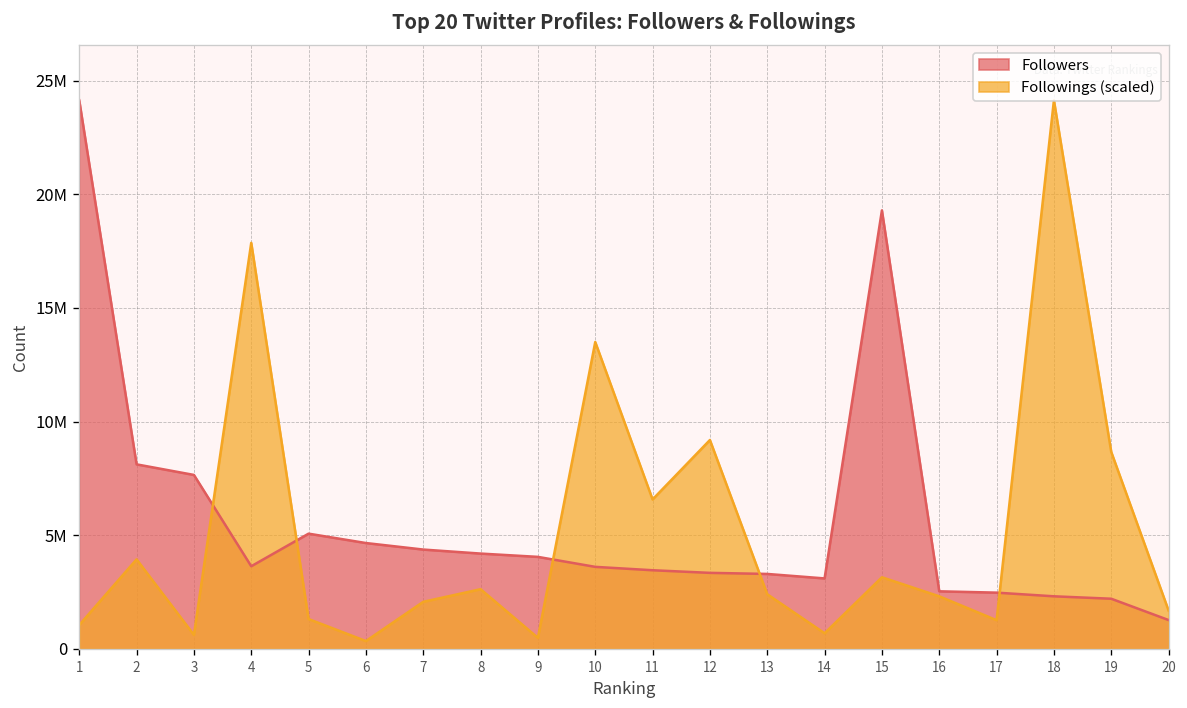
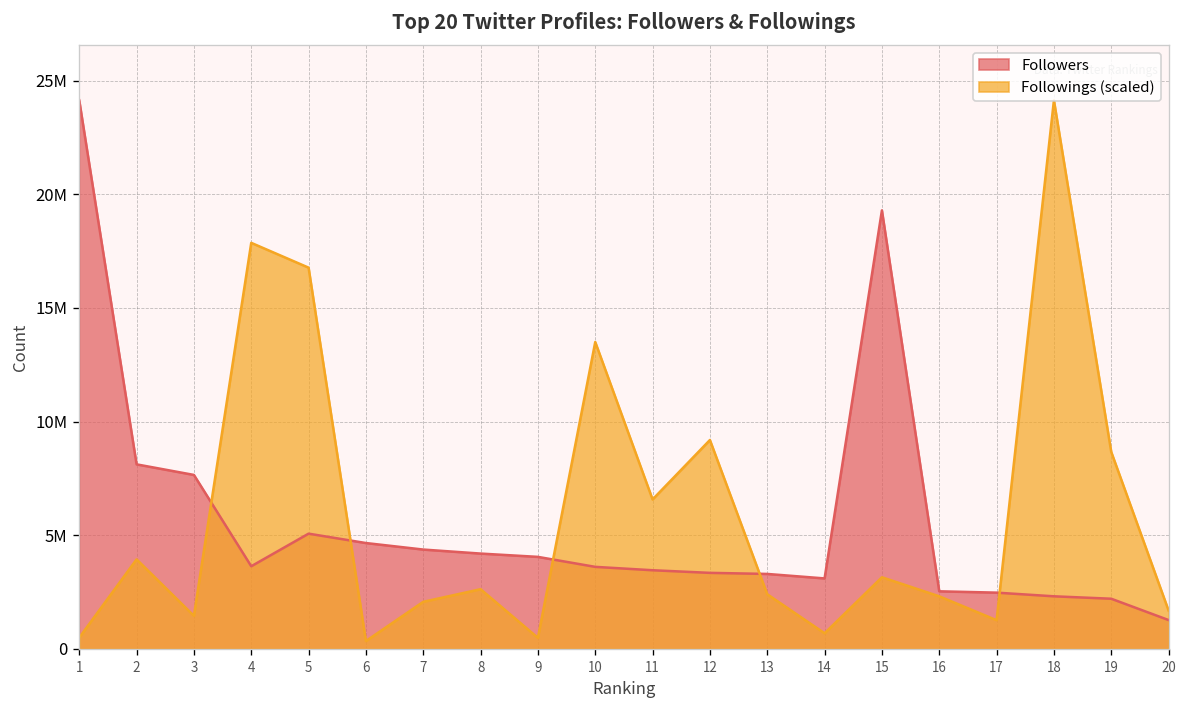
  {
    "Followers": {
      "1": 24100000,
      "2": 8100000,
      "3": 7700000,
      "4": 3600000,
      "5": 5100000,
      "6": 4700000,
      "7": 4400000,
      "8": 4200000,
      "9": 4000000,
      "10": 3600000,
      "11": 3500000,
      "12": 3300000,
      "13": 3300000,
      "14": 3100000,
      "15": 19300000,
      "16": 2500000,
      "17": 2500000,
      "18": 2300000,
      "19": 2200000,
      "20": 1300000
    },
    "Followings (scaled)": {
-     "1": 1100000,
+     "1": 500000,
      "2": 3900000,
-     "3": 600000,
+     "3": 1500000,
      "4": 17900000,
-     "5": 1300000,
+     "5": 16800000,
      "6": 300000,
      "7": 2100000,
      "8": 2600000,
      "9": 500000,
      "10": 13500000,
      "11": 6600000,
      "12": 9200000,
      "13": 2400000,
      "14": 700000,
      "15": 3200000,
      "16": 2300000,
      "17": 1300000,
      "19": 8700000,
      "20": 1700000
    }
  }
